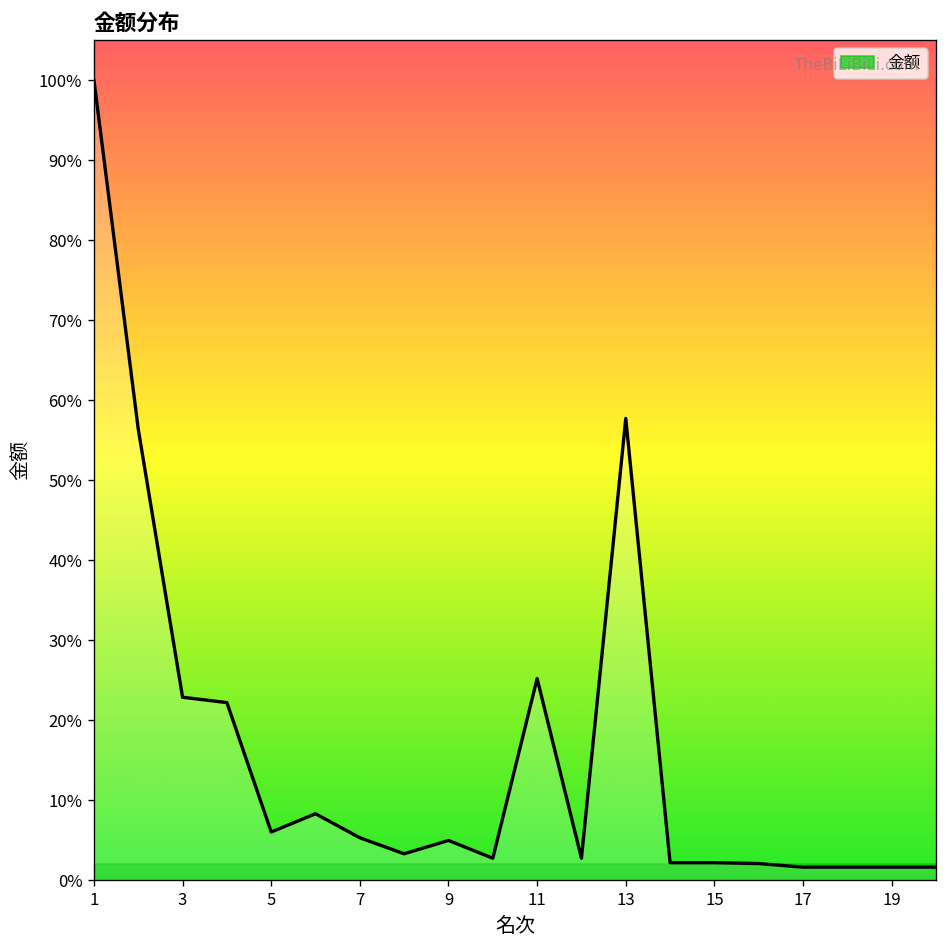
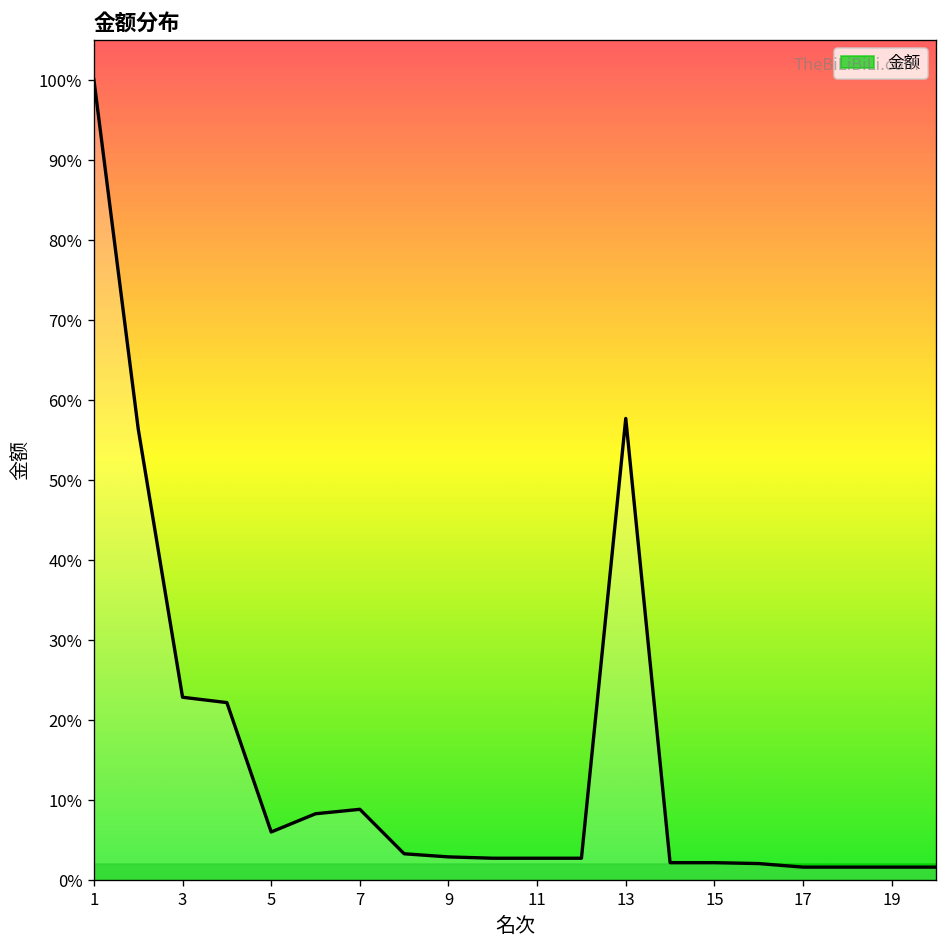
  {
    "1": "100%",
    "3": "23%",
    "5": "6%",
-   "7": "5%",
-   "9": "5%",
-   "11": "25%",
+   "7": "9%",
+   "9": "3%",
+   "11": "3%",
    "13": "58%",
    "15": "2%"
  }
